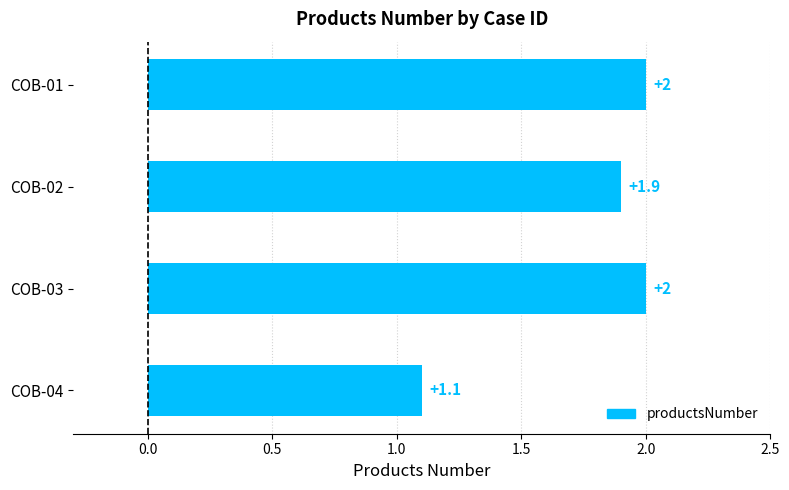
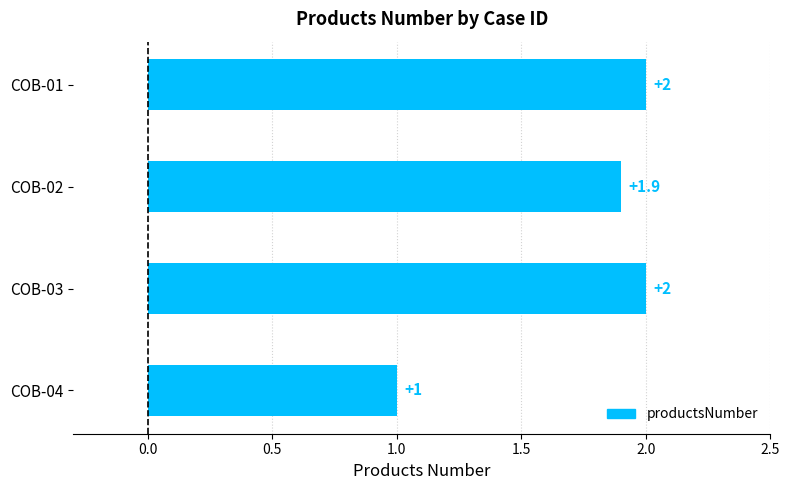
  {
    "COB-01": "+2",
    "COB-02": "+1.9",
    "COB-03": "+2",
-   "COB-04": "+1.1"
+   "COB-04": "+1"
  }
